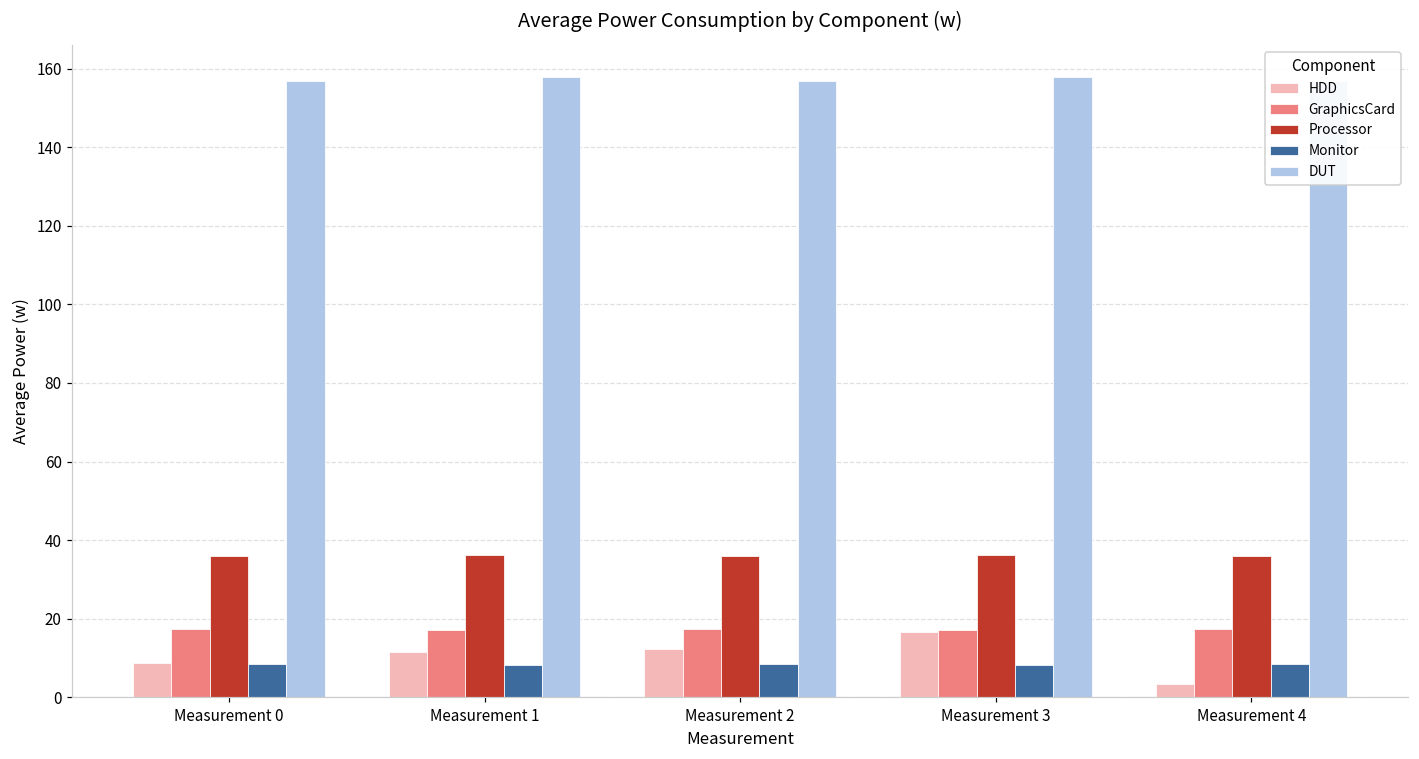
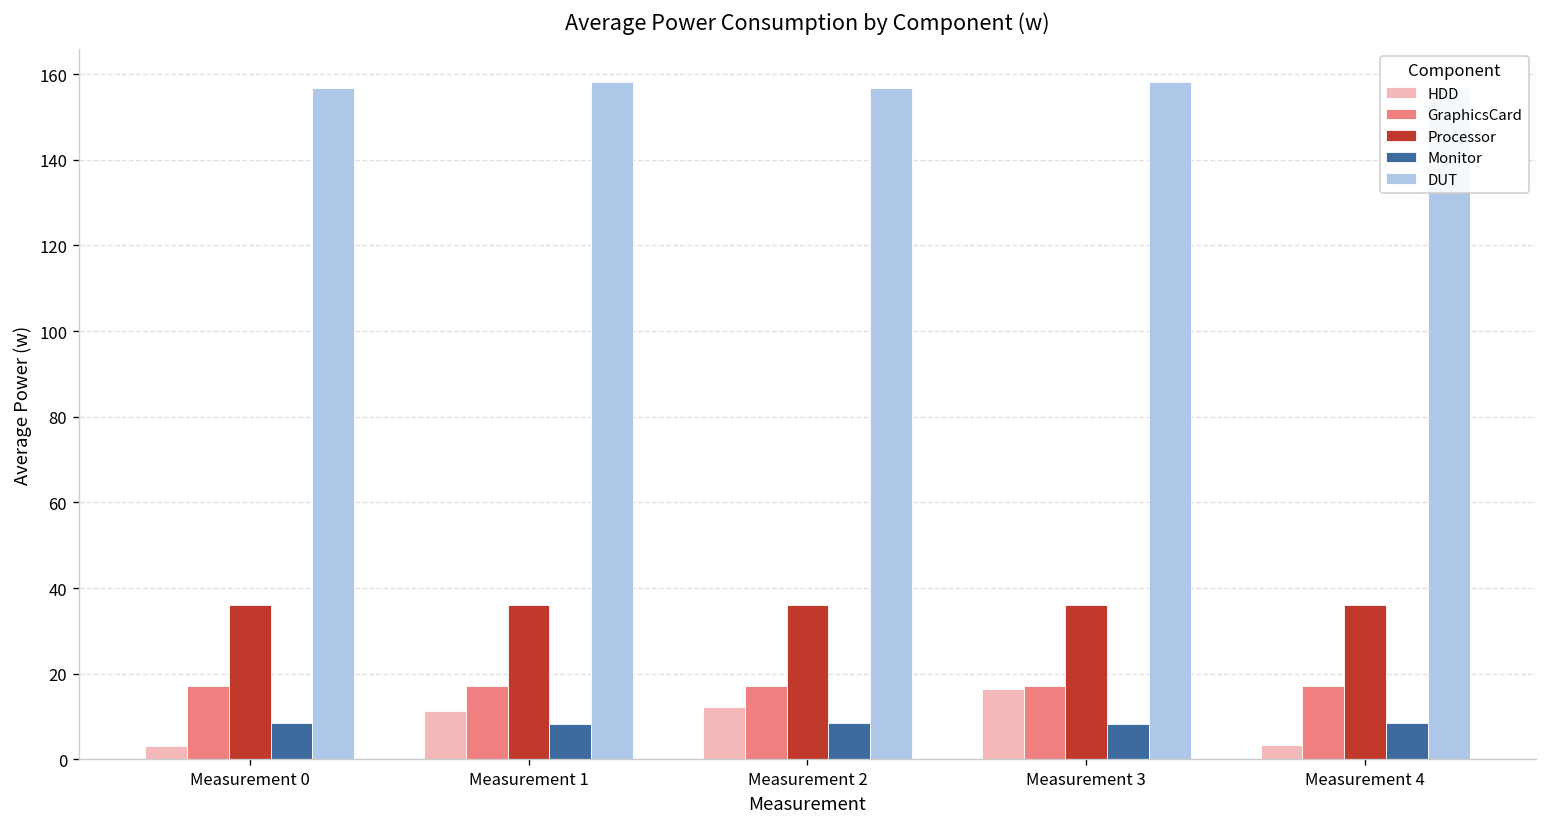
  {
    "HDD": {
-     "Measurement 0": 9,
+     "Measurement 0": 3,
      "Measurement 1": 11,
      "Measurement 2": 12,
      "Measurement 3": 17,
      "Measurement 4": 3
    },
    "GraphicsCard": {
      "Measurement 0": 17,
      "Measurement 1": 17,
      "Measurement 2": 17,
      "Measurement 3": 17,
      "Measurement 4": 17
    },
    "Processor": {
      "Measurement 0": 36,
      "Measurement 1": 36,
      "Measurement 2": 36,
      "Measurement 3": 36,
      "Measurement 4": 36
    },
    "Monitor": {
      "Measurement 0": 8,
      "Measurement 1": 8,
      "Measurement 2": 8,
      "Measurement 3": 8,
      "Measurement 4": 8
    },
    "DUT": {
      "Measurement 0": 157,
      "Measurement 1": 158,
      "Measurement 2": 157,
      "Measurement 3": 158
    }
  }
